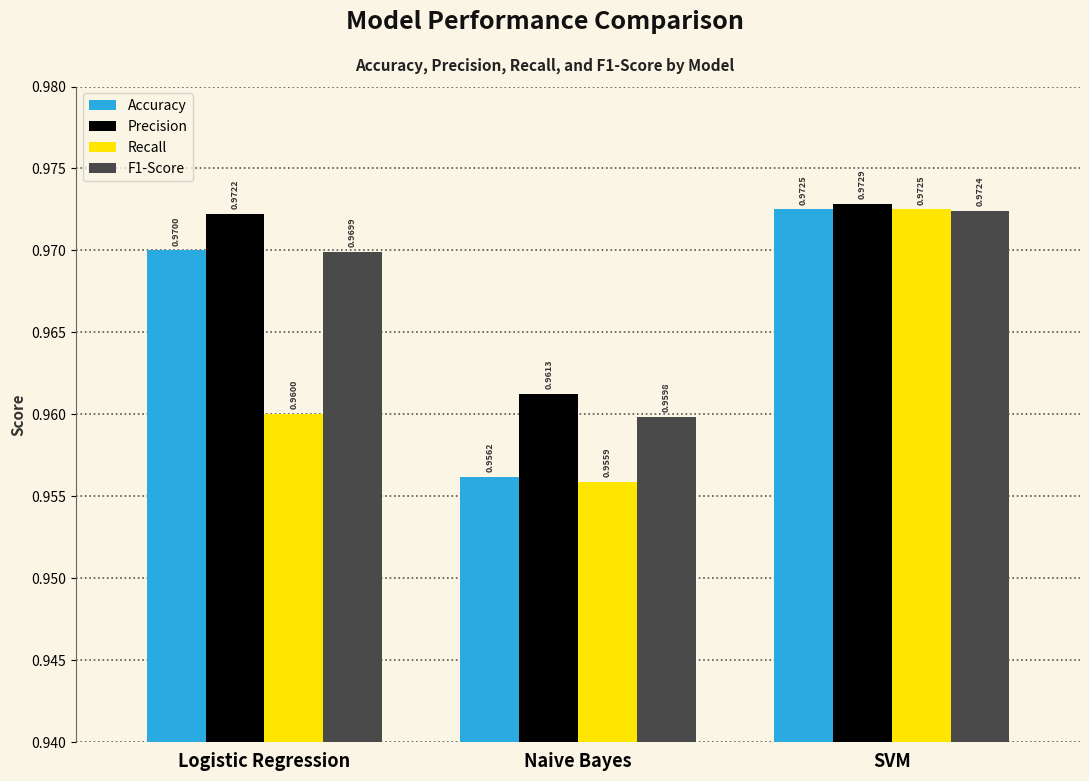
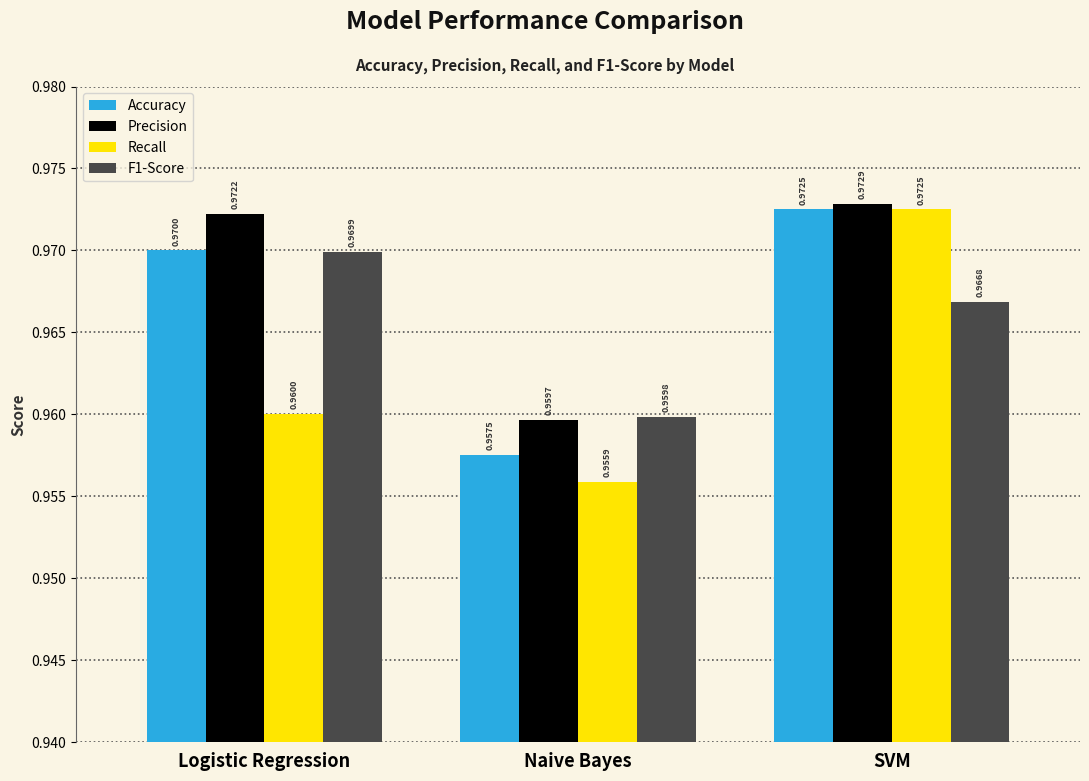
  {
    "Accuracy": {
      "Logistic Regression": 0.9700,
-     "Naive Bayes": 0.9562,
+     "Naive Bayes": 0.9575,
      "SVM": 0.9725
    },
    "Precision": {
      "Logistic Regression": 0.9722,
-     "Naive Bayes": 0.9613,
+     "Naive Bayes": 0.9597,
      "SVM": 0.9729
    },
    "Recall": {
      "Logistic Regression": 0.9600,
      "Naive Bayes": 0.9559,
      "SVM": 0.9725
    },
    "F1-Score": {
      "Logistic Regression": 0.9699,
      "Naive Bayes": 0.9598,
-     "SVM": 0.9724
+     "SVM": 0.9668
    }
  }
